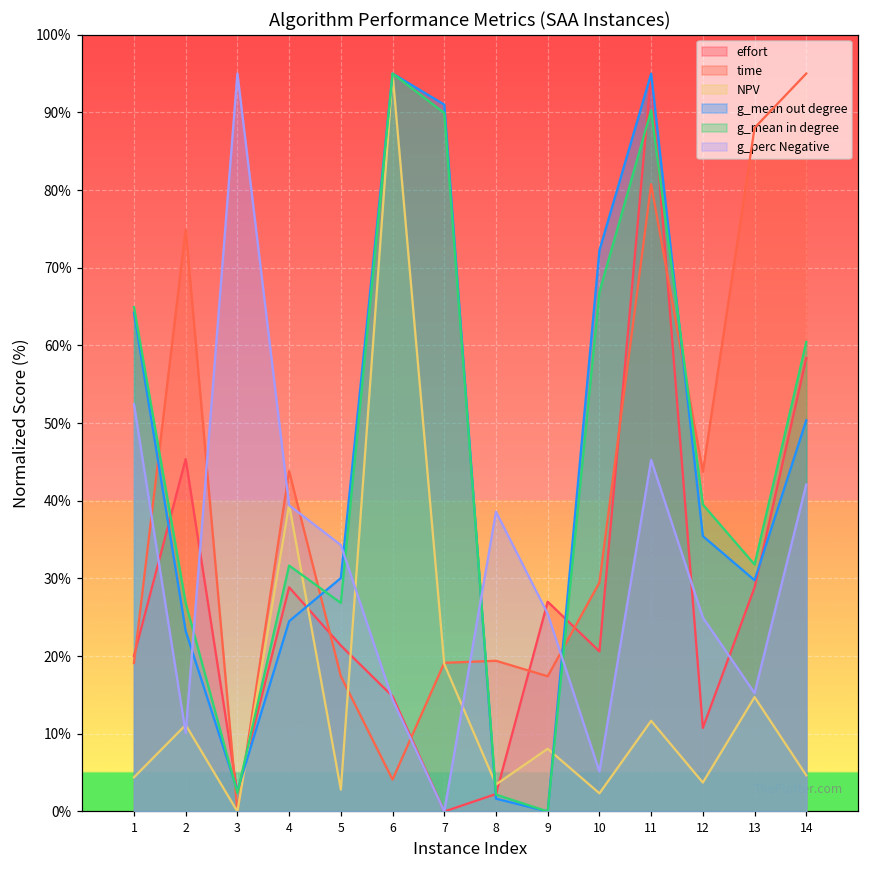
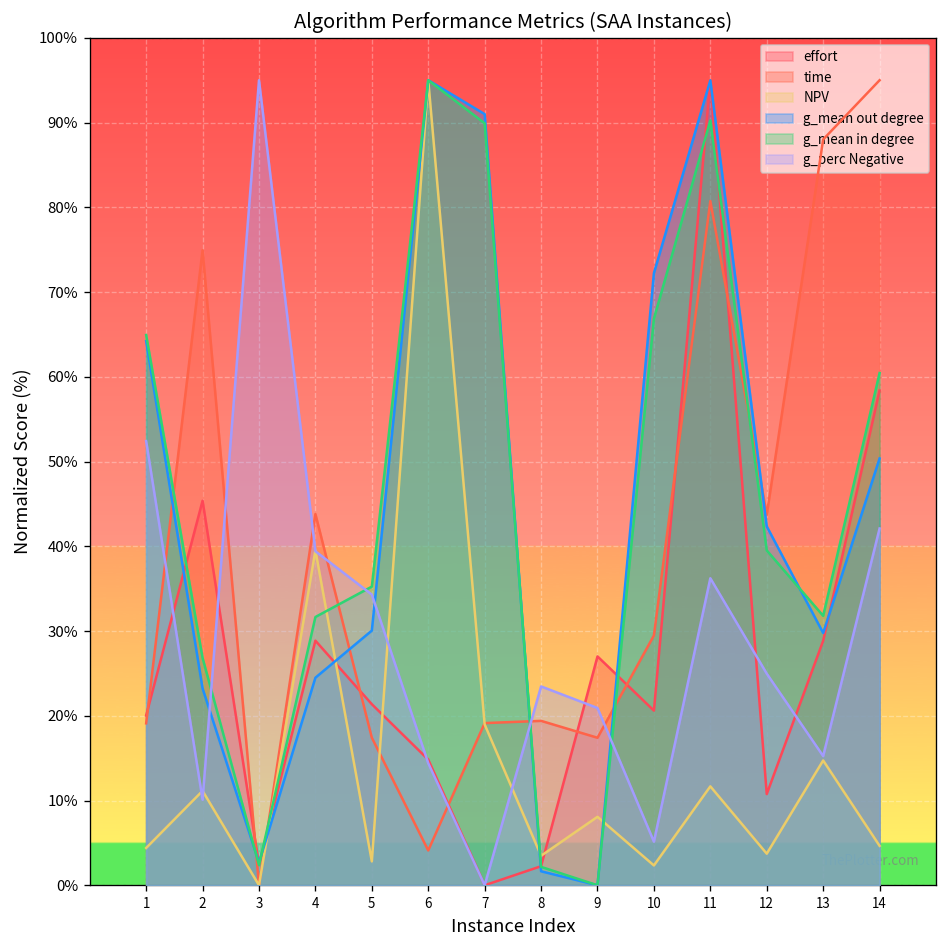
  {
    "g_mean out degree": {
      "1": "64%",
      "2": "23%",
      "4": "24%",
      "5": "30%",
      "7": "91%",
      "8": "2%",
      "10": "72%",
-     "12": "35%",
+     "12": "42%",
      "13": "30%",
      "14": "50%"
    },
    "g_mean in degree": {
      "1": "65%",
      "2": "27%",
      "4": "32%",
-     "5": "27%",
+     "5": "35%",
      "7": "90%",
      "10": "67%",
      "11": "90%",
      "12": "40%",
      "13": "32%",
      "14": "60%"
    },
    "g_perc Negative": {
      "1": "52%",
      "2": "10%",
      "3": "95%",
      "5": "34%",
      "6": "14%",
-     "8": "39%",
-     "9": "25%",
+     "8": "23%",
+     "9": "21%",
      "10": "5%",
-     "11": "45%",
+     "11": "36%",
      "12": "25%",
      "13": "15%",
      "14": "42%"
    }
  }
